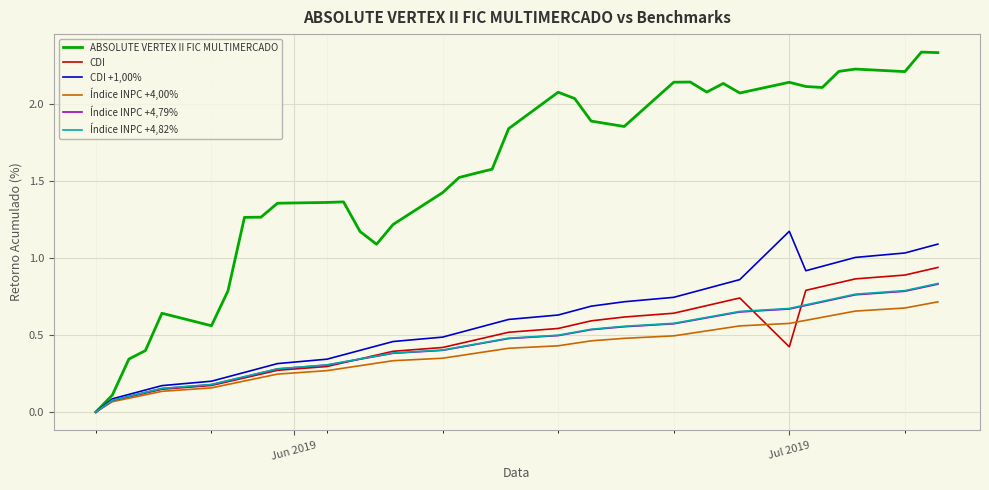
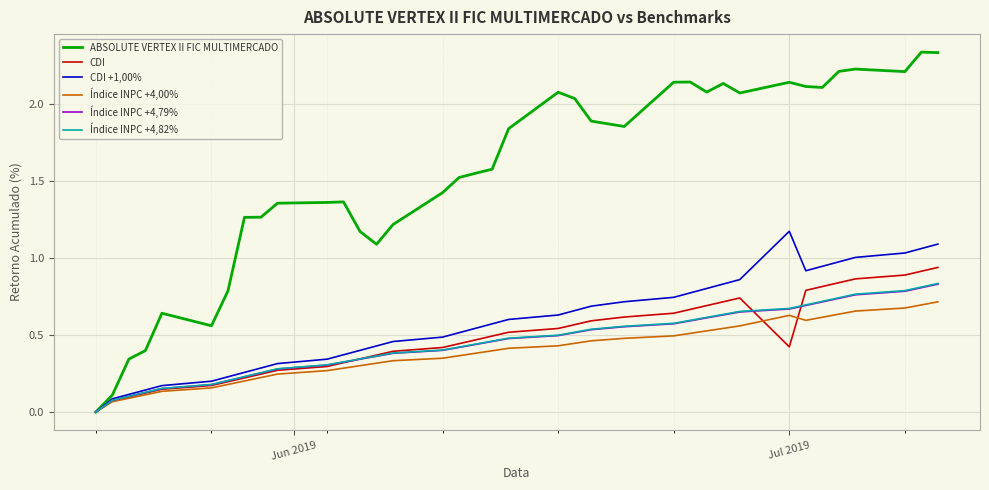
  {
    "ABSOLUTE VERTEX II FIC MULTIMERCADO": {
      "Jul 2019": 2.14
    },
    "CDI": {
      "Jul 2019": 0.42
    },
    "CDI +1,00%": {
      "Jul 2019": 1.17
    },
    "Índice INPC +4,00%": {
-     "Jul 2019": 0.58
+     "Jul 2019": 0.63
    }
  }
